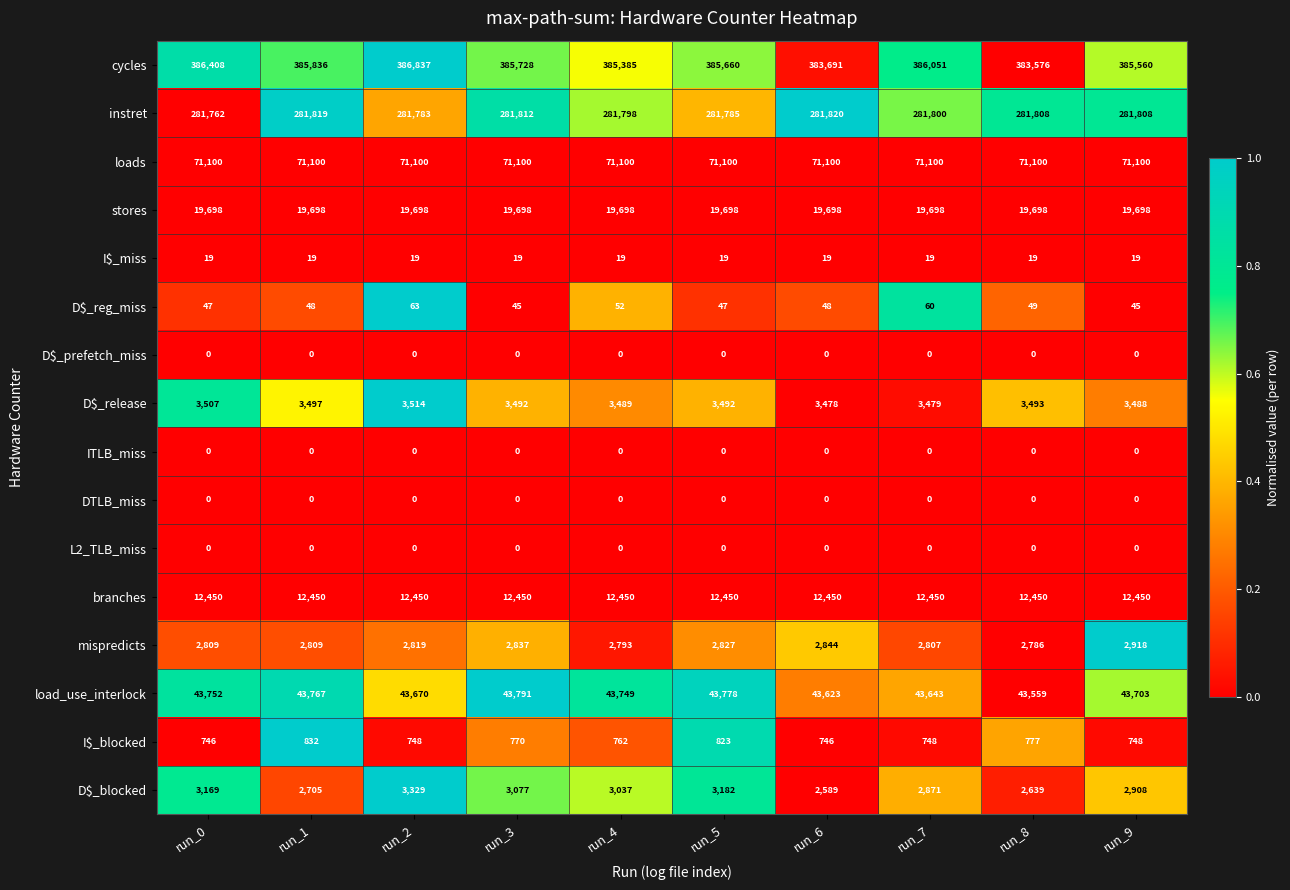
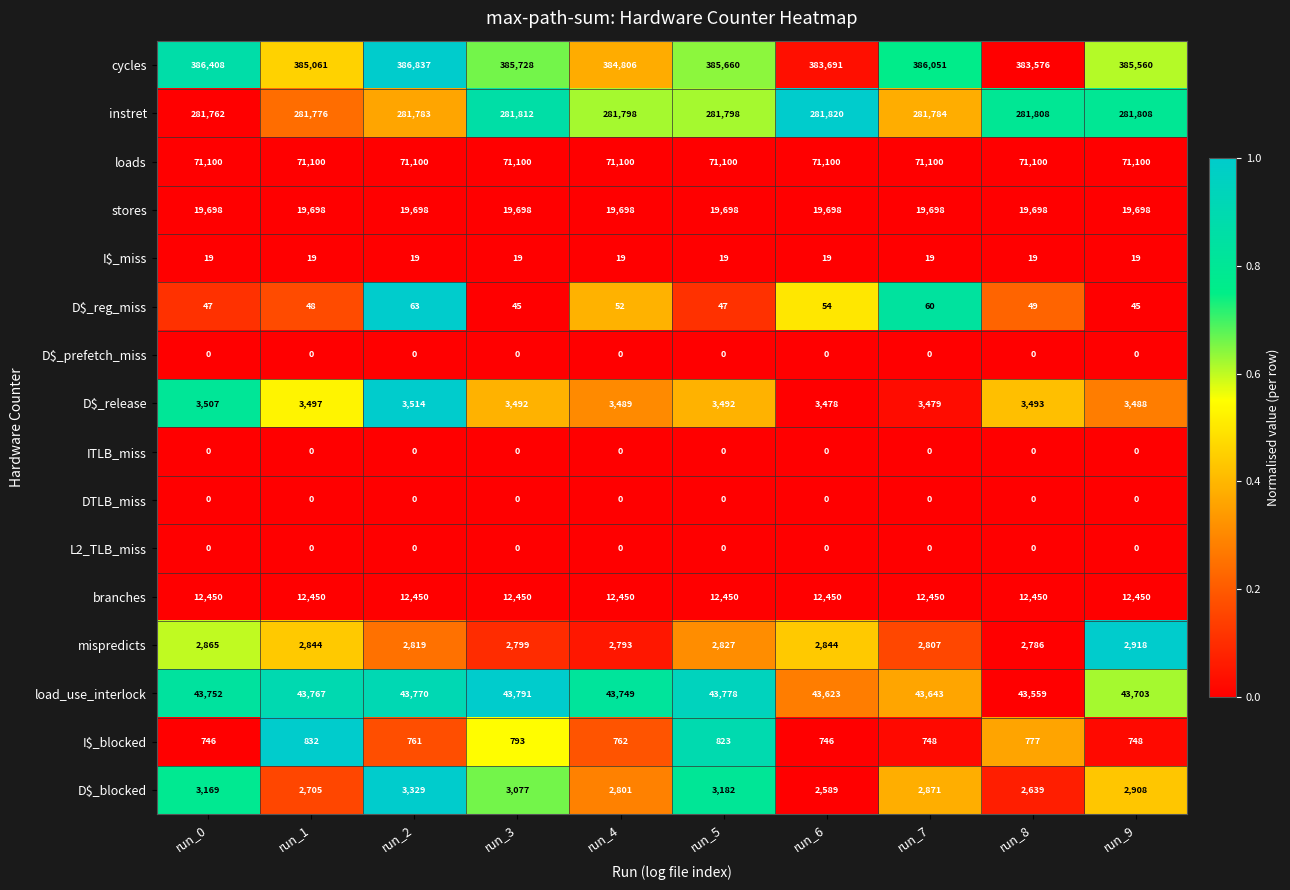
  {
    "cycles": {
      "run_0": "386,408",
-     "run_1": "385,836",
+     "run_1": "385,061",
      "run_2": "386,837",
      "run_3": "385,728",
-     "run_4": "385,385",
+     "run_4": "384,806",
      "run_5": "385,660",
      "run_6": "383,691",
      "run_7": "386,051",
      "run_8": "383,576",
      "run_9": "385,560"
    },
    "instret": {
      "run_0": "281,762",
-     "run_1": "281,819",
+     "run_1": "281,776",
      "run_2": "281,783",
      "run_3": "281,812",
      "run_4": "281,798",
-     "run_5": "281,785",
+     "run_5": "281,798",
      "run_6": "281,820",
-     "run_7": "281,800",
+     "run_7": "281,784",
      "run_8": "281,808",
      "run_9": "281,808"
    },
    "loads": {
      "run_0": "71,100",
      "run_1": "71,100",
      "run_2": "71,100",
      "run_3": "71,100",
      "run_4": "71,100",
      "run_5": "71,100",
      "run_6": "71,100",
      "run_7": "71,100",
      "run_8": "71,100",
      "run_9": "71,100"
    },
    "stores": {
      "run_0": "19,698",
      "run_1": "19,698",
      "run_2": "19,698",
      "run_3": "19,698",
      "run_4": "19,698",
      "run_5": "19,698",
      "run_6": "19,698",
      "run_7": "19,698",
      "run_8": "19,698",
      "run_9": "19,698"
    },
    "I$_miss": {
      "run_0": "19",
      "run_1": "19",
      "run_2": "19",
      "run_3": "19",
      "run_4": "19",
      "run_5": "19",
      "run_6": "19",
      "run_7": "19",
      "run_8": "19",
      "run_9": "19"
    },
    "D$_reg_miss": {
      "run_0": "47",
      "run_1": "48",
      "run_2": "63",
      "run_3": "45",
      "run_4": "52",
      "run_5": "47",
-     "run_6": "48",
+     "run_6": "54",
      "run_7": "60",
      "run_8": "49",
      "run_9": "45"
    },
    "D$_prefetch_miss": {
      "run_0": "0",
      "run_1": "0",
      "run_2": "0",
      "run_3": "0",
      "run_4": "0",
      "run_5": "0",
      "run_6": "0",
      "run_7": "0",
      "run_8": "0",
      "run_9": "0"
    },
    "D$_release": {
      "run_0": "3,507",
      "run_1": "3,497",
      "run_2": "3,514",
      "run_3": "3,492",
      "run_4": "3,489",
      "run_5": "3,492",
      "run_6": "3,478",
      "run_7": "3,479",
      "run_8": "3,493",
      "run_9": "3,488"
    },
    "ITLB_miss": {
      "run_0": "0",
      "run_1": "0",
      "run_2": "0",
      "run_3": "0",
      "run_4": "0",
      "run_5": "0",
      "run_6": "0",
      "run_7": "0",
      "run_8": "0",
      "run_9": "0"
    },
    "DTLB_miss": {
      "run_0": "0",
      "run_1": "0",
      "run_2": "0",
      "run_3": "0",
      "run_4": "0",
      "run_5": "0",
      "run_6": "0",
      "run_7": "0",
      "run_8": "0",
      "run_9": "0"
    },
    "L2_TLB_miss": {
      "run_0": "0",
      "run_1": "0",
      "run_2": "0",
      "run_3": "0",
      "run_4": "0",
      "run_5": "0",
      "run_6": "0",
      "run_7": "0",
      "run_8": "0",
      "run_9": "0"
    },
    "branches": {
      "run_0": "12,450",
      "run_1": "12,450",
      "run_2": "12,450",
      "run_3": "12,450",
      "run_4": "12,450",
      "run_5": "12,450",
      "run_6": "12,450",
      "run_7": "12,450",
      "run_8": "12,450",
      "run_9": "12,450"
    },
    "mispredicts": {
-     "run_0": "2,809",
-     "run_1": "2,809",
+     "run_0": "2,865",
+     "run_1": "2,844",
      "run_2": "2,819",
-     "run_3": "2,837",
+     "run_3": "2,799",
      "run_4": "2,793",
      "run_5": "2,827",
      "run_6": "2,844",
      "run_7": "2,807",
      "run_8": "2,786",
      "run_9": "2,918"
    },
    "load_use_interlock": {
      "run_0": "43,752",
      "run_1": "43,767",
-     "run_2": "43,670",
+     "run_2": "43,770",
      "run_3": "43,791",
      "run_4": "43,749",
      "run_5": "43,778",
      "run_6": "43,623",
      "run_7": "43,643",
      "run_8": "43,559",
      "run_9": "43,703"
    },
    "I$_blocked": {
      "run_0": "746",
      "run_1": "832",
-     "run_2": "748",
-     "run_3": "770",
+     "run_2": "761",
+     "run_3": "793",
      "run_4": "762",
      "run_5": "823",
      "run_6": "746",
      "run_7": "748",
      "run_8": "777",
      "run_9": "748"
    },
    "D$_blocked": {
      "run_0": "3,169",
      "run_1": "2,705",
      "run_2": "3,329",
      "run_3": "3,077",
-     "run_4": "3,037",
+     "run_4": "2,801",
      "run_5": "3,182",
      "run_6": "2,589",
      "run_7": "2,871",
      "run_8": "2,639",
      "run_9": "2,908"
    }
  }
